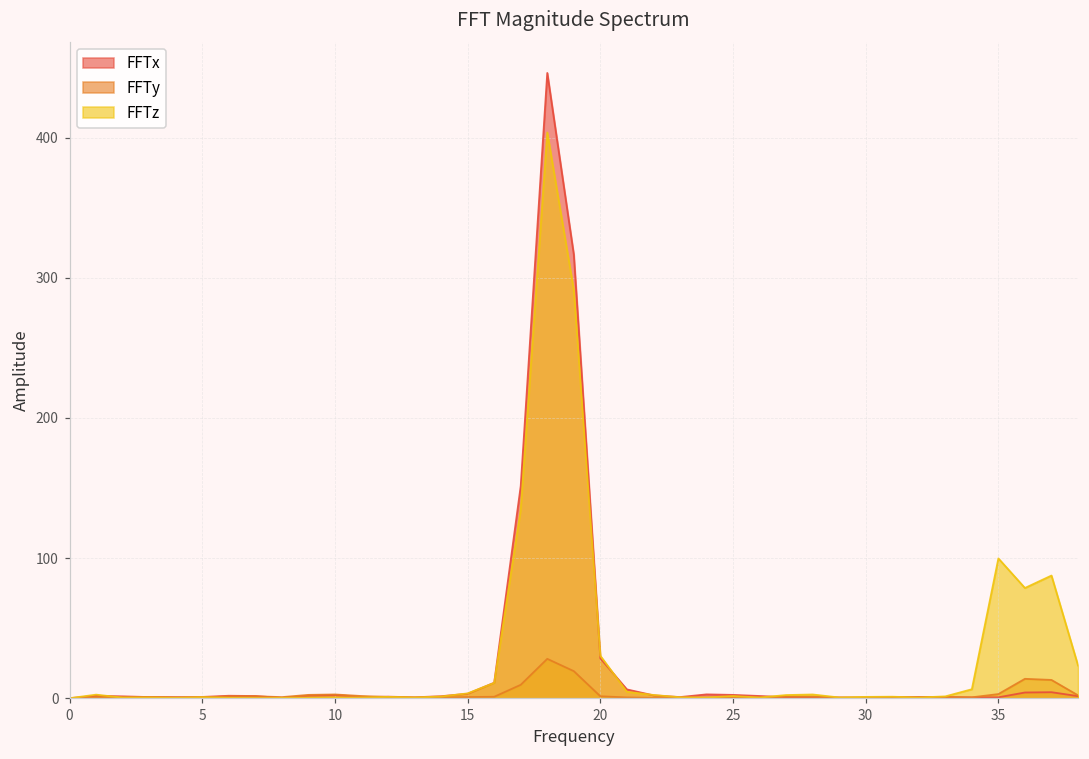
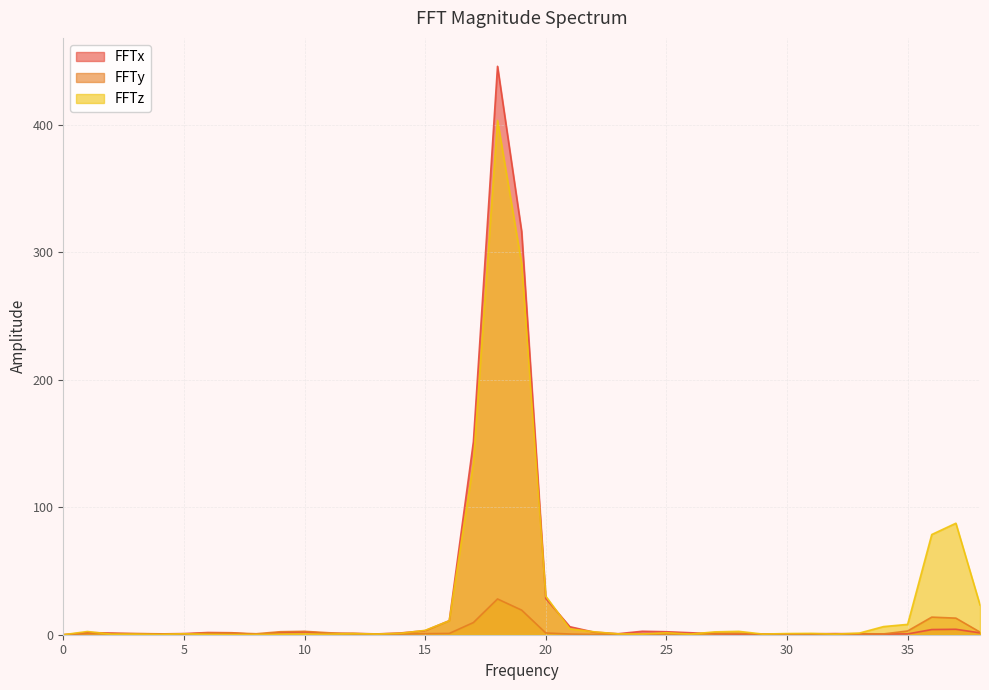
  {
    "FFTz": {
-     "35": 100
+     "35": 8
    }
  }
